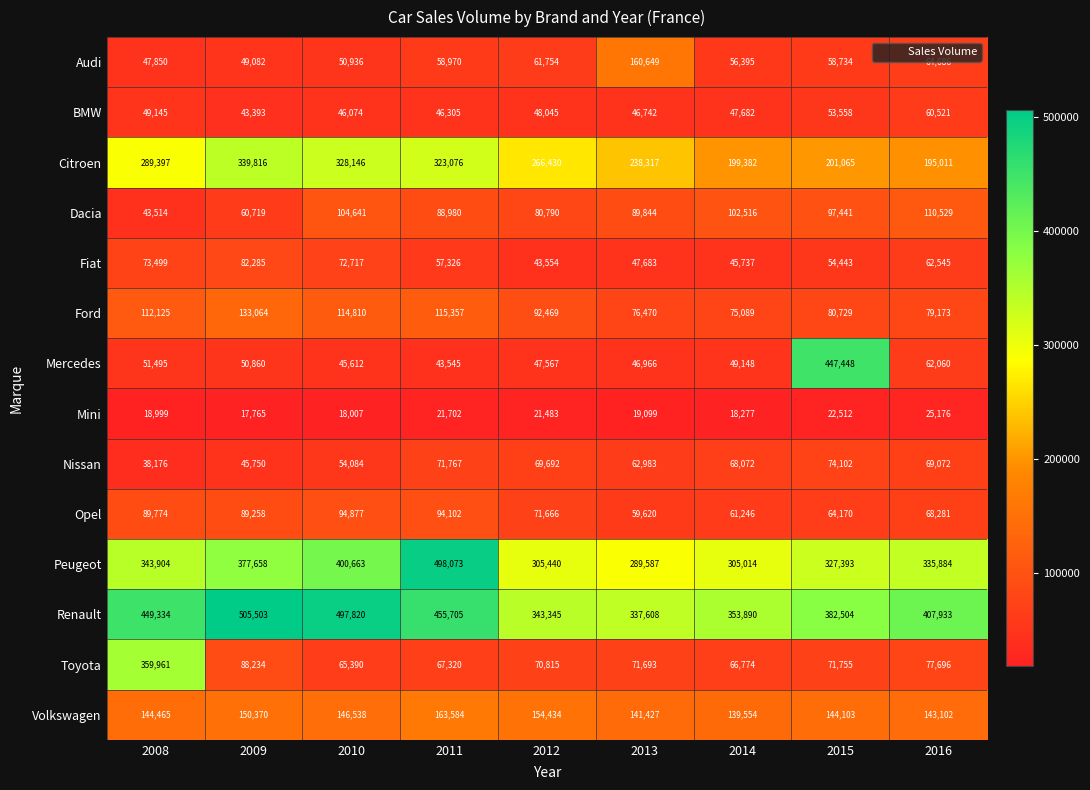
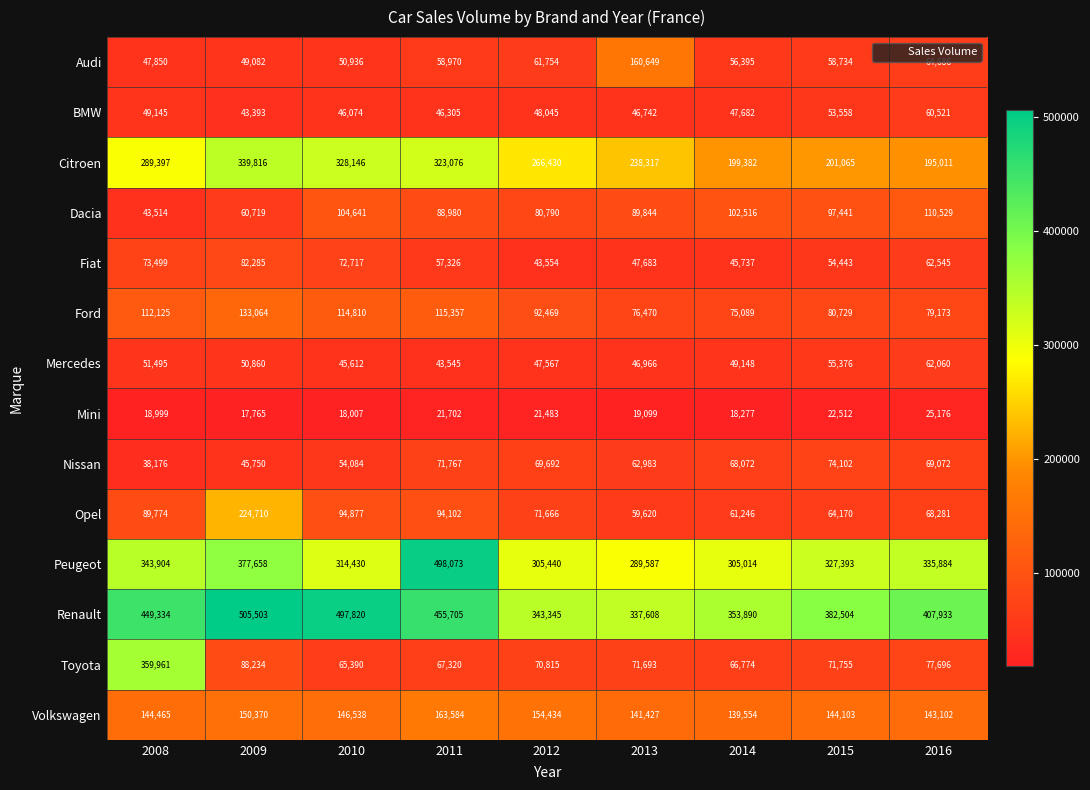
  {
    "Audi": {
      "2008": "47,850",
      "2009": "49,082",
      "2010": "50,936",
      "2011": "58,970",
      "2012": "61,754",
      "2013": "160,649",
      "2014": "56,395",
      "2015": "58,734"
    },
    "BMW": {
      "2008": "49,145",
      "2009": "43,393",
      "2010": "46,074",
      "2011": "46,305",
      "2012": "48,045",
      "2013": "46,742",
      "2014": "47,682",
      "2015": "53,558",
      "2016": "60,521"
    },
    "Citroen": {
      "2008": "289,397",
      "2009": "339,816",
      "2010": "328,146",
      "2011": "323,076",
      "2012": "266,430",
      "2013": "238,317",
      "2014": "199,382",
      "2015": "201,065",
      "2016": "195,011"
    },
    "Dacia": {
      "2008": "43,514",
      "2009": "60,719",
      "2010": "104,641",
      "2011": "88,980",
      "2012": "80,790",
      "2013": "89,844",
      "2014": "102,516",
      "2015": "97,441",
      "2016": "110,529"
    },
    "Fiat": {
      "2008": "73,499",
      "2009": "82,285",
      "2010": "72,717",
      "2011": "57,326",
      "2012": "43,554",
      "2013": "47,683",
      "2014": "45,737",
      "2015": "54,443",
      "2016": "62,545"
    },
    "Ford": {
      "2008": "112,125",
      "2009": "133,064",
      "2010": "114,810",
      "2011": "115,357",
      "2012": "92,469",
      "2013": "76,470",
      "2014": "75,089",
      "2015": "80,729",
      "2016": "79,173"
    },
    "Mercedes": {
      "2008": "51,495",
      "2009": "50,860",
      "2010": "45,612",
      "2011": "43,545",
      "2012": "47,567",
      "2013": "46,966",
      "2014": "49,148",
-     "2015": "447,448",
+     "2015": "55,376",
      "2016": "62,060"
    },
    "Mini": {
      "2008": "18,999",
      "2009": "17,765",
      "2010": "18,007",
      "2011": "21,702",
      "2012": "21,483",
      "2013": "19,099",
      "2014": "18,277",
      "2015": "22,512",
      "2016": "25,176"
    },
    "Nissan": {
      "2008": "38,176",
      "2009": "45,750",
      "2010": "54,084",
      "2011": "71,767",
      "2012": "69,692",
      "2013": "62,983",
      "2014": "68,072",
      "2015": "74,102",
      "2016": "69,072"
    },
    "Opel": {
      "2008": "89,774",
-     "2009": "89,258",
+     "2009": "224,710",
      "2010": "94,877",
      "2011": "94,102",
      "2012": "71,666",
      "2013": "59,620",
      "2014": "61,246",
      "2015": "64,170",
      "2016": "68,281"
    },
    "Peugeot": {
      "2008": "343,904",
      "2009": "377,658",
-     "2010": "400,663",
+     "2010": "314,430",
      "2011": "498,073",
      "2012": "305,440",
      "2013": "289,587",
      "2014": "305,014",
      "2015": "327,393",
      "2016": "335,884"
    },
    "Renault": {
      "2008": "449,334",
      "2009": "505,503",
      "2010": "497,820",
      "2011": "455,705",
      "2012": "343,345",
      "2013": "337,608",
      "2014": "353,890",
      "2015": "382,504",
      "2016": "407,933"
    },
    "Toyota": {
      "2008": "359,961",
      "2009": "88,234",
      "2010": "65,390",
      "2011": "67,320",
      "2012": "70,815",
      "2013": "71,693",
      "2014": "66,774",
      "2015": "71,755",
      "2016": "77,696"
    },
    "Volkswagen": {
      "2008": "144,465",
      "2009": "150,370",
      "2010": "146,538",
      "2011": "163,584",
      "2012": "154,434",
      "2013": "141,427",
      "2014": "139,554",
      "2015": "144,103",
      "2016": "143,102"
    }
  }
